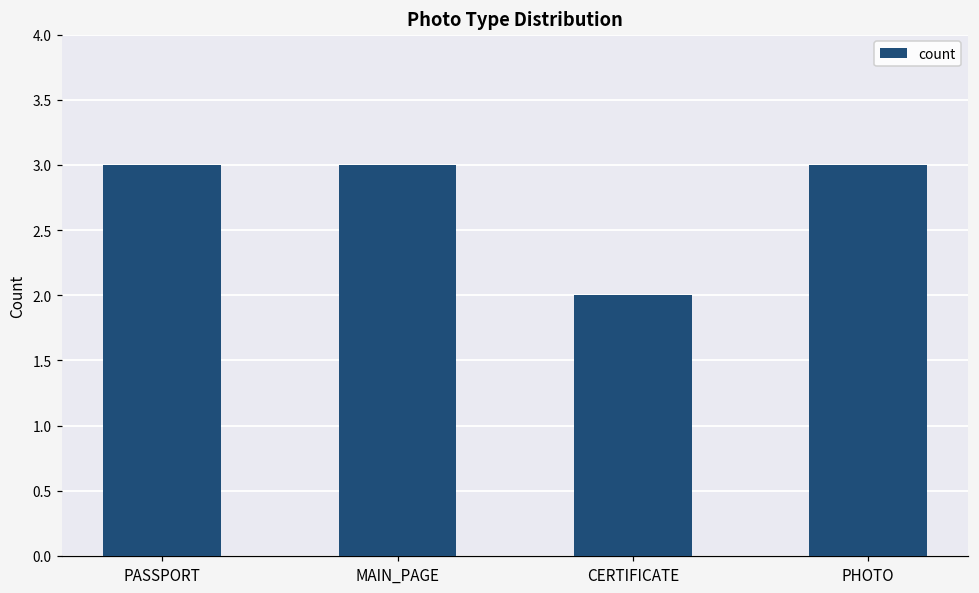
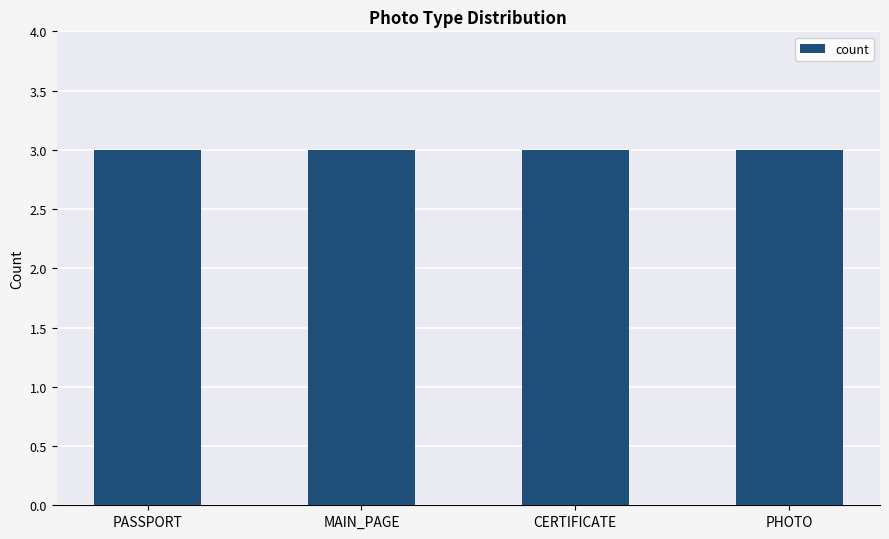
  {
    "PASSPORT": 3,
    "MAIN_PAGE": 3,
-   "CERTIFICATE": 2,
+   "CERTIFICATE": 3,
    "PHOTO": 3
  }
